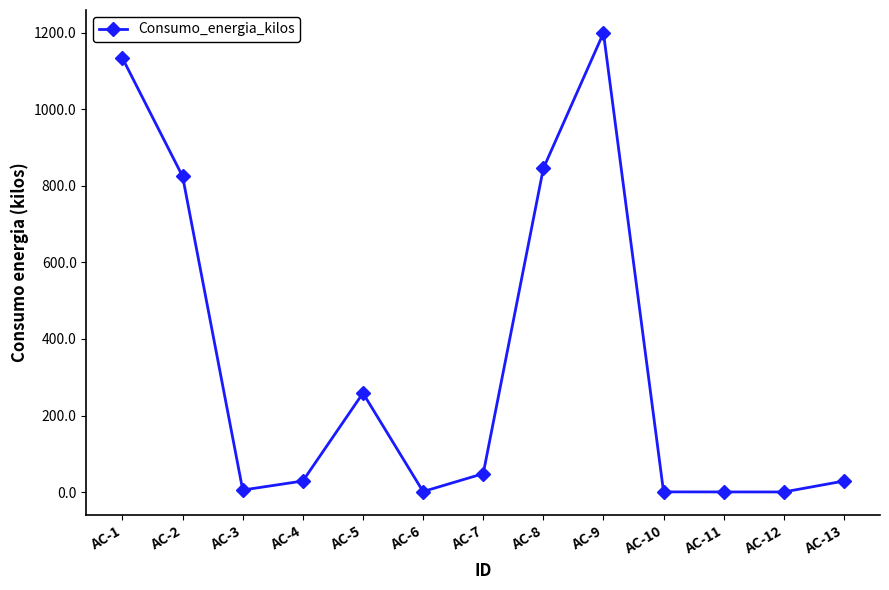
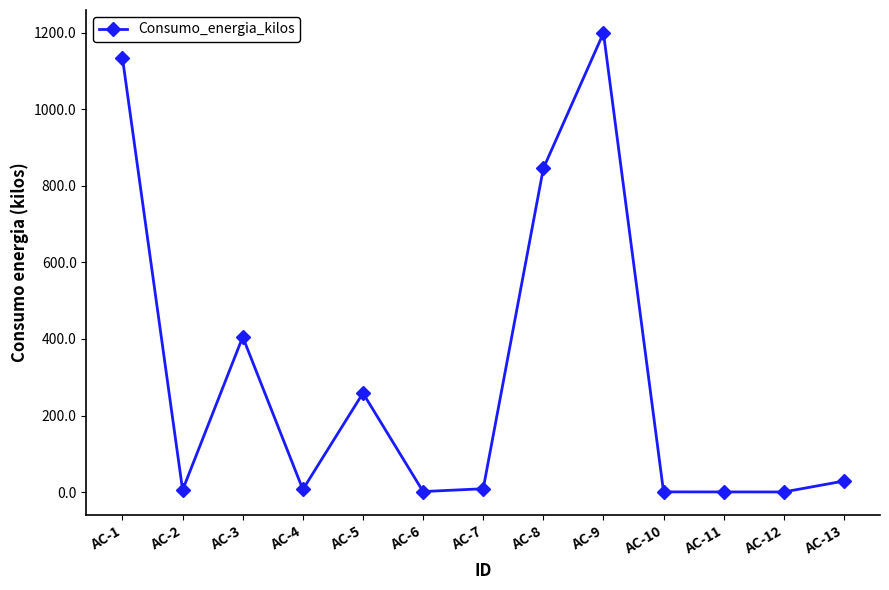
  {
    "AC-1": 1130,
-   "AC-2": 830,
-   "AC-3": 10,
-   "AC-4": 30,
+   "AC-2": 10,
+   "AC-3": 410,
+   "AC-4": 10,
    "AC-5": 260,
    "AC-6": 0,
-   "AC-7": 50,
+   "AC-7": 10,
    "AC-8": 850,
    "AC-9": 1200,
    "AC-10": 0,
    "AC-11": 0,
    "AC-12": 0,
    "AC-13": 30
  }
